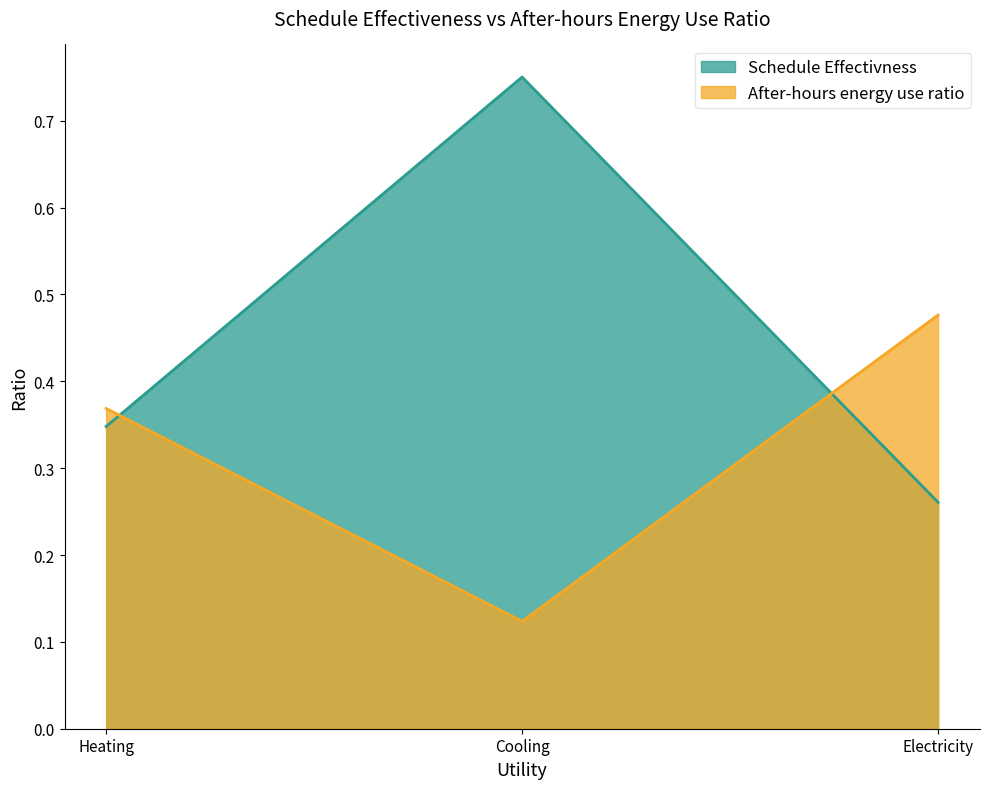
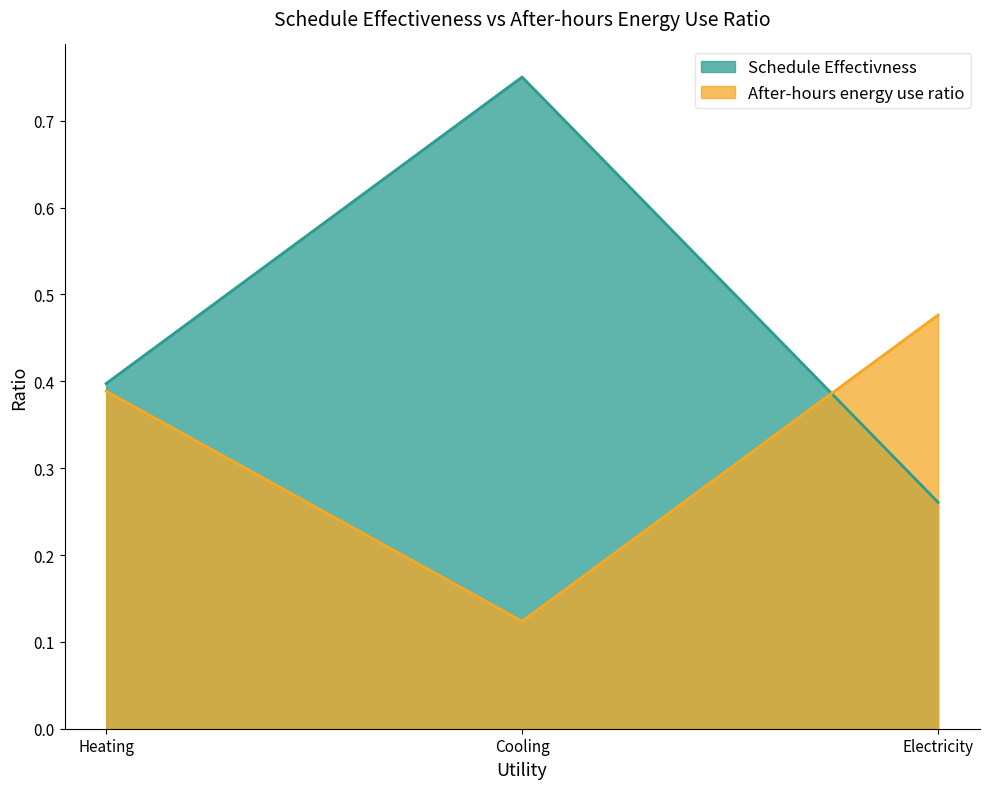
  {
    "Schedule Effectivness": {
-     "Heating": 0.35,
+     "Heating": 0.40,
      "Cooling": 0.75,
      "Electricity": 0.26
    },
    "After-hours energy use ratio": {
-     "Heating": 0.37,
+     "Heating": 0.39,
      "Cooling": 0.12,
      "Electricity": 0.48
    }
  }
